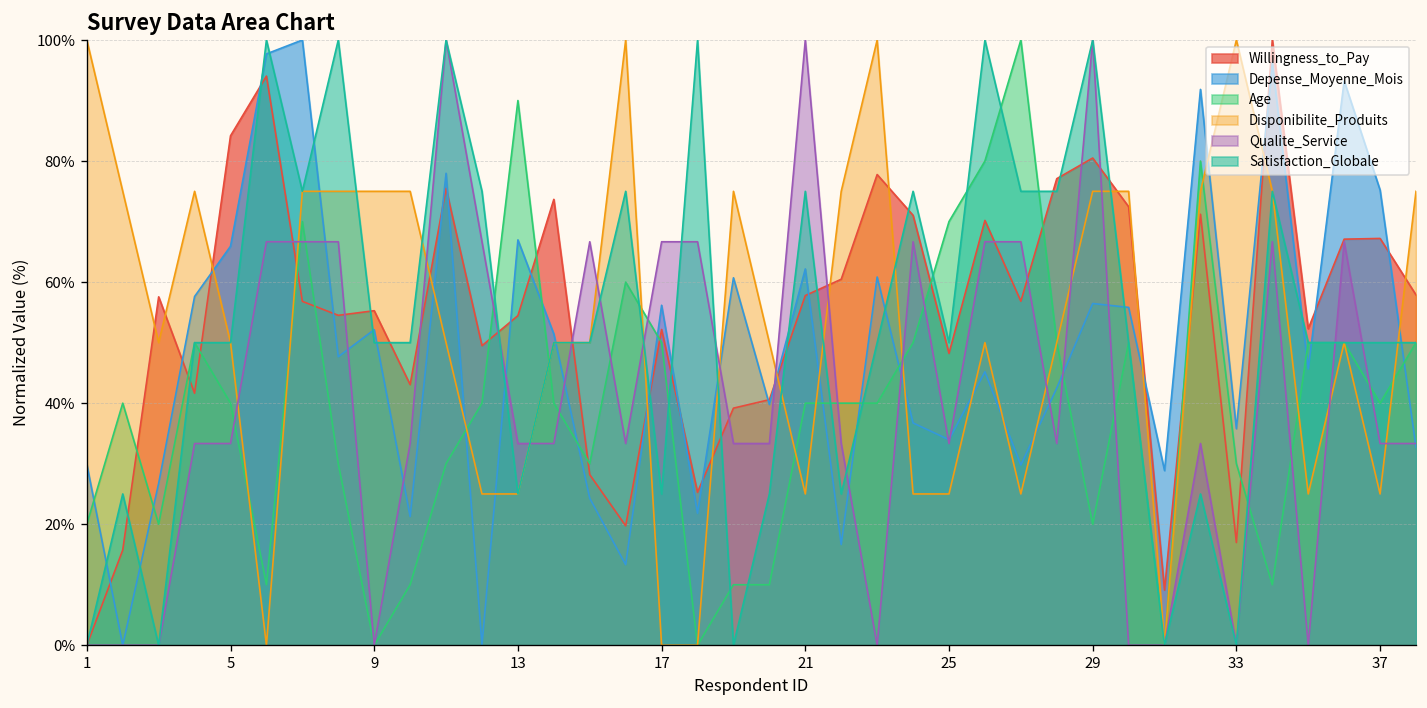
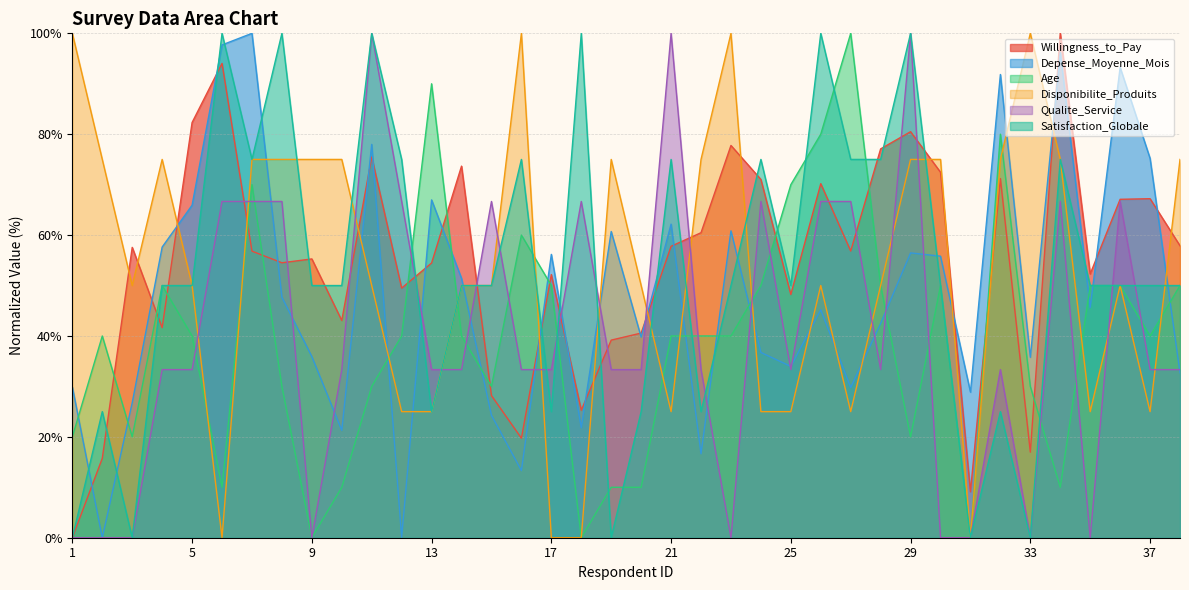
  {
    "Willingness_to_Pay": {
-     "5": "84%",
+     "5": "82%",
      "9": "55%",
      "13": "54%",
      "17": "52%",
      "21": "58%",
      "25": "48%",
      "29": "80%",
      "33": "17%",
      "37": "67%"
    },
    "Depense_Moyenne_Mois": {
      "1": "30%",
      "5": "66%",
-     "9": "52%",
+     "9": "36%",
      "13": "67%",
      "17": "56%",
      "21": "62%",
      "25": "34%",
      "29": "56%",
      "33": "36%",
      "37": "75%"
    },
    "Disponibilite_Produits": {
      "1": "100%",
      "9": "75%",
      "17": "0%",
      "21": "25%",
      "25": "25%",
      "29": "75%",
      "33": "100%",
      "37": "25%"
    },
    "Qualite_Service": {
      "5": "33%",
      "13": "33%",
-     "17": "67%",
+     "17": "33%",
      "21": "100%",
      "25": "33%",
      "37": "33%"
    }
  }
